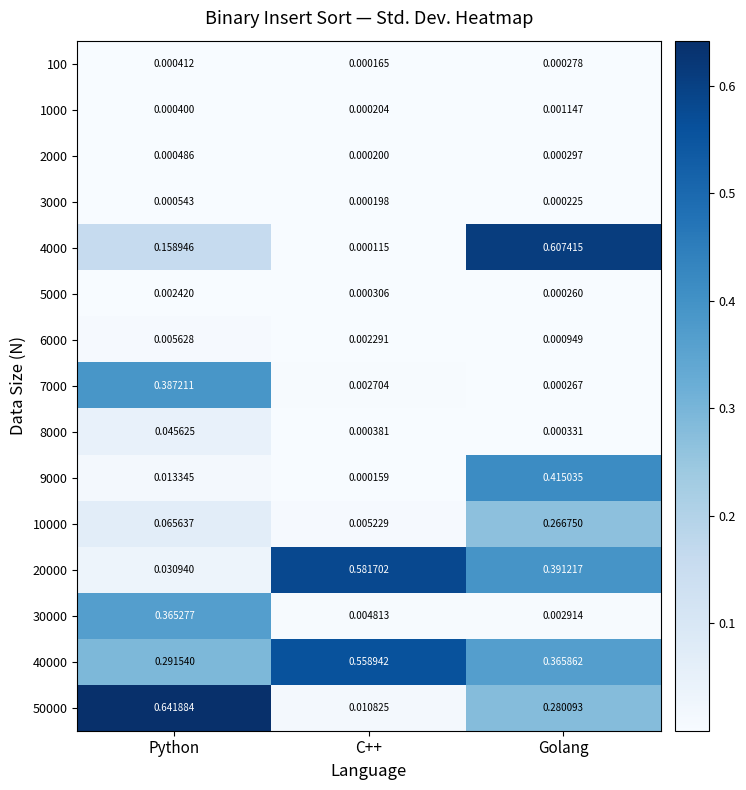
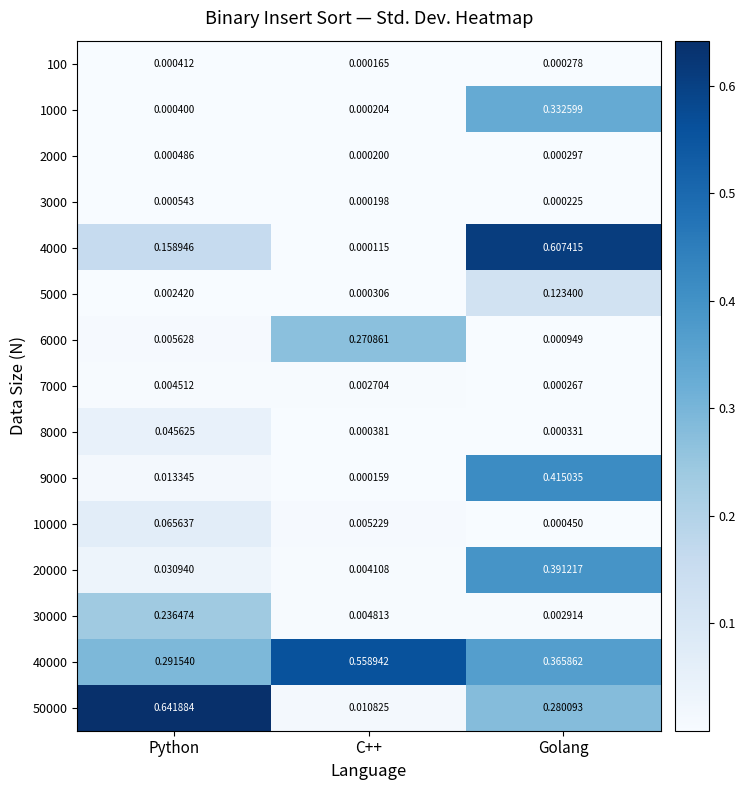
  {
    "100": {
      "Python": 0.000412,
      "C++": 0.000165,
      "Golang": 0.000278
    },
    "1000": {
      "Python": 0.000400,
      "C++": 0.000204,
-     "Golang": 0.001147
+     "Golang": 0.332599
    },
    "2000": {
      "Python": 0.000486,
      "C++": 0.000200,
      "Golang": 0.000297
    },
    "3000": {
      "Python": 0.000543,
      "C++": 0.000198,
      "Golang": 0.000225
    },
    "4000": {
      "Python": 0.158946,
      "C++": 0.000115,
      "Golang": 0.607415
    },
    "5000": {
      "Python": 0.002420,
      "C++": 0.000306,
-     "Golang": 0.000260
+     "Golang": 0.123400
    },
    "6000": {
      "Python": 0.005628,
-     "C++": 0.002291,
+     "C++": 0.270861,
      "Golang": 0.000949
    },
    "7000": {
-     "Python": 0.387211,
+     "Python": 0.004512,
      "C++": 0.002704,
      "Golang": 0.000267
    },
    "8000": {
      "Python": 0.045625,
      "C++": 0.000381,
      "Golang": 0.000331
    },
    "9000": {
      "Python": 0.013345,
      "C++": 0.000159,
      "Golang": 0.415035
    },
    "10000": {
      "Python": 0.065637,
      "C++": 0.005229,
-     "Golang": 0.266750
+     "Golang": 0.000450
    },
    "20000": {
      "Python": 0.030940,
-     "C++": 0.581702,
+     "C++": 0.004108,
      "Golang": 0.391217
    },
    "30000": {
-     "Python": 0.365277,
+     "Python": 0.236474,
      "C++": 0.004813,
      "Golang": 0.002914
    },
    "40000": {
      "Python": 0.291540,
      "C++": 0.558942,
      "Golang": 0.365862
    },
    "50000": {
      "Python": 0.641884,
      "C++": 0.010825,
      "Golang": 0.280093
    }
  }
